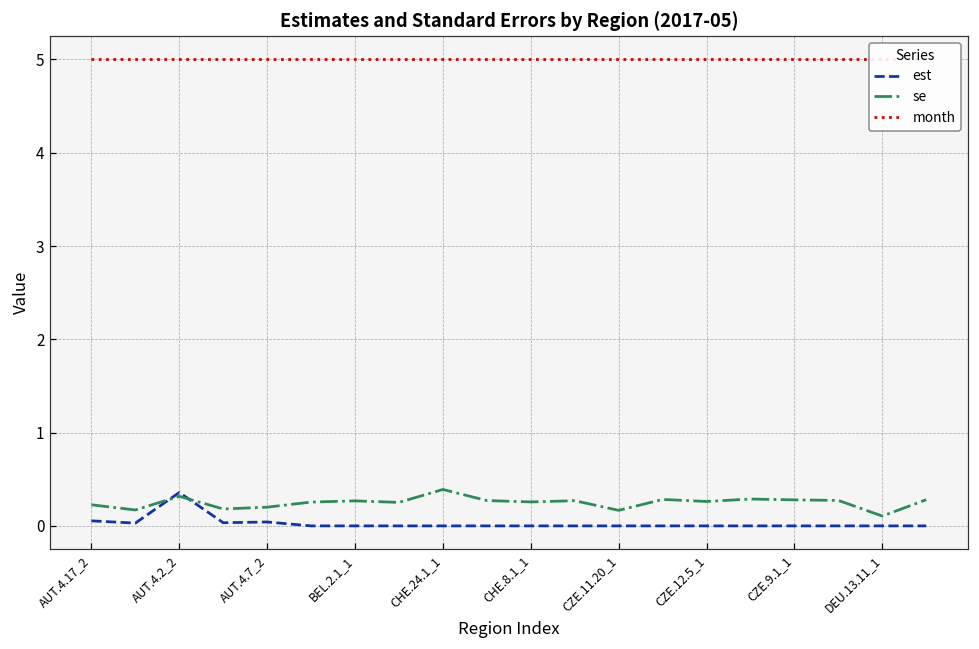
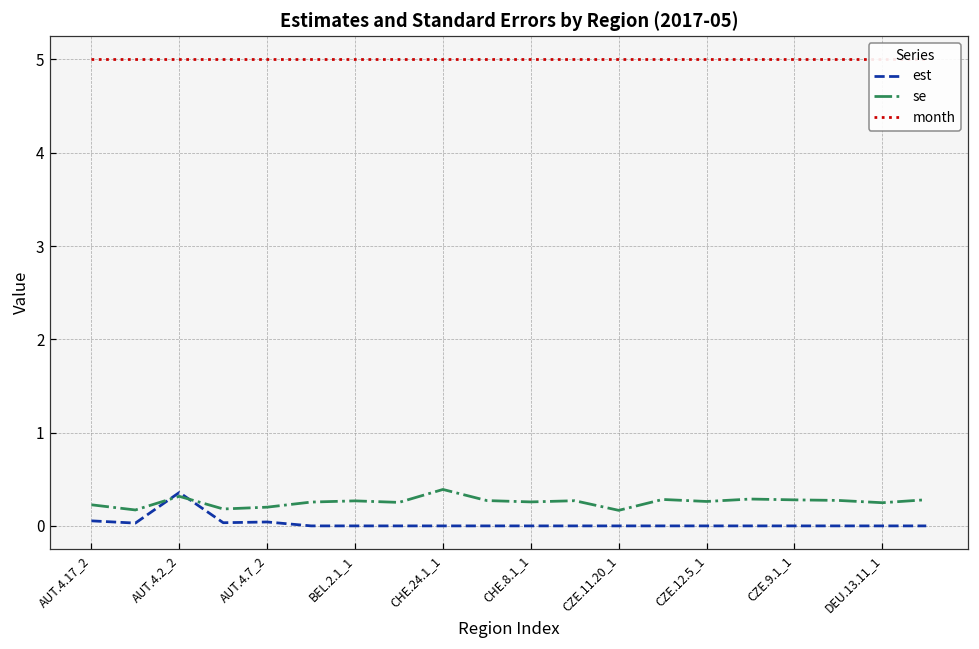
  {
    "est": {
      "AUT.4.17_2": 0.1,
      "AUT.4.2_2": 0.4,
      "AUT.4.7_2": 0.0,
      "BEL.2.1_1": 0.0,
      "CHE.24.1_1": 0.0,
      "CHE.8.1_1": 0.0,
      "CZE.11.20_1": 0.0,
      "CZE.12.5_1": 0.0,
      "CZE.9.1_1": 0.0,
      "DEU.13.11_1": 0.0
    },
    "se": {
      "AUT.4.17_2": 0.2,
      "AUT.4.2_2": 0.3,
      "AUT.4.7_2": 0.2,
      "BEL.2.1_1": 0.3,
      "CHE.24.1_1": 0.4,
      "CHE.8.1_1": 0.3,
      "CZE.11.20_1": 0.2,
      "CZE.12.5_1": 0.3,
      "CZE.9.1_1": 0.3,
-     "DEU.13.11_1": 0.1
+     "DEU.13.11_1": 0.2
    },
    "month": {
      "AUT.4.17_2": 5.0,
      "AUT.4.2_2": 5.0,
      "AUT.4.7_2": 5.0,
      "BEL.2.1_1": 5.0,
      "CHE.24.1_1": 5.0,
      "CHE.8.1_1": 5.0,
      "CZE.11.20_1": 5.0,
      "CZE.12.5_1": 5.0,
      "CZE.9.1_1": 5.0
    }
  }
